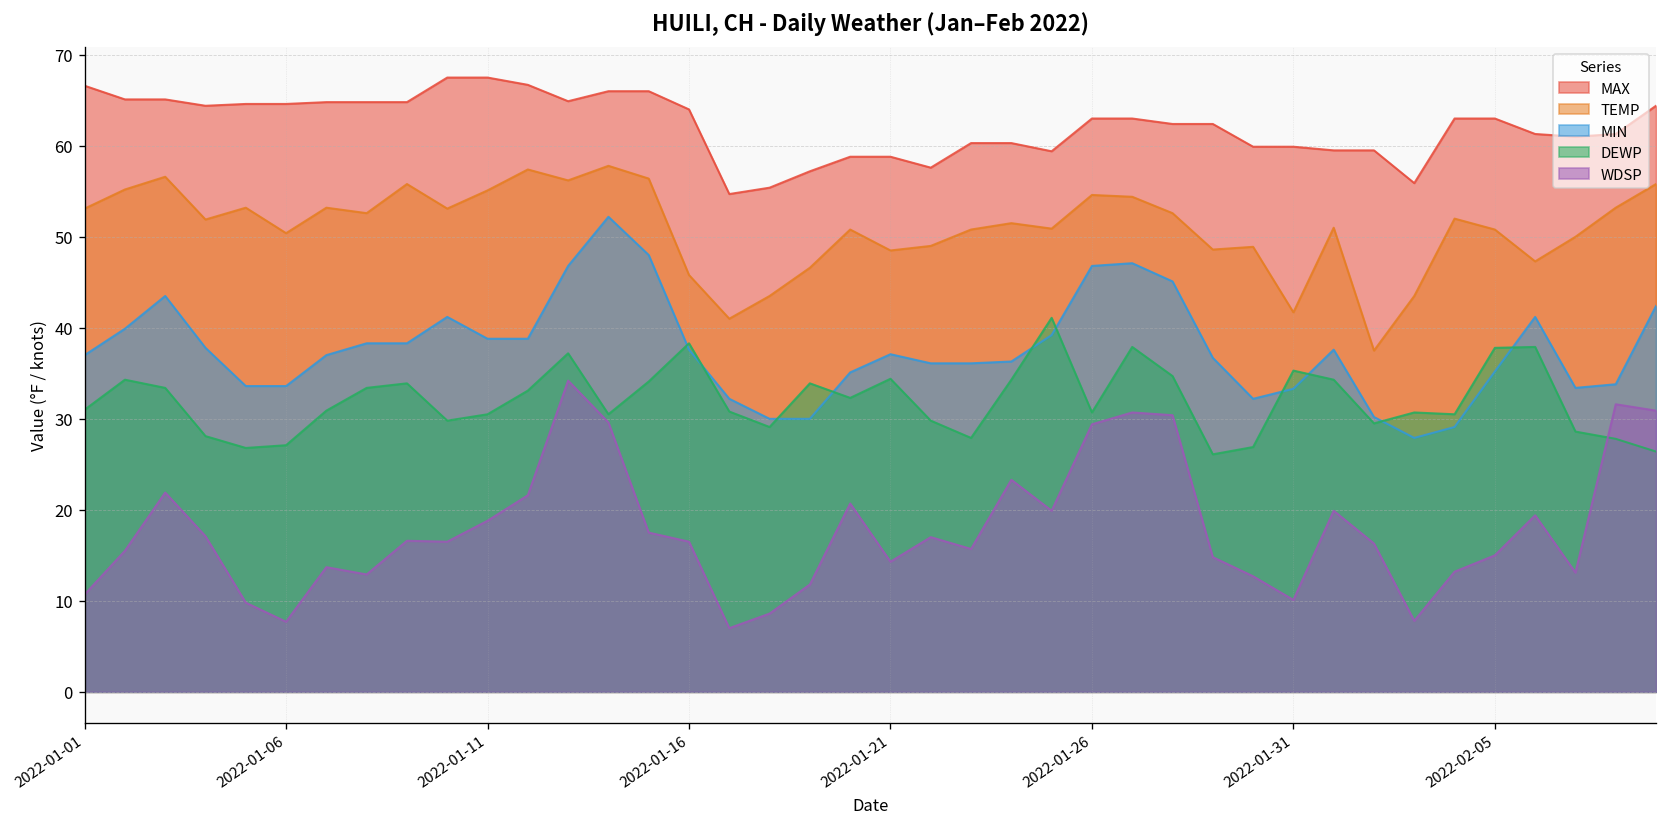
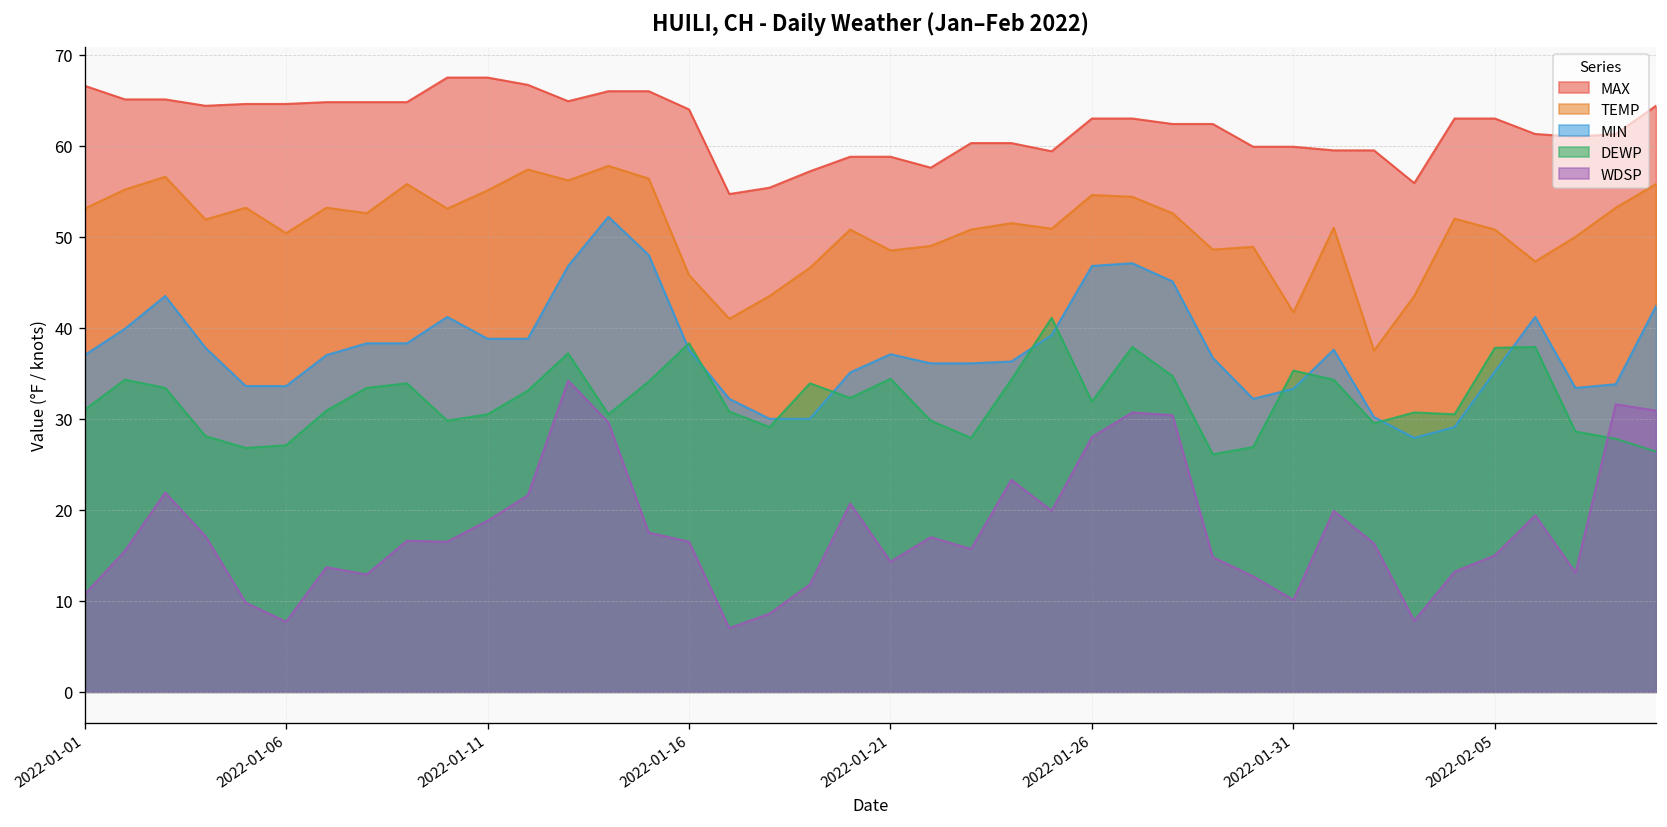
  {
    "MIN": {
      "2022-01-01": 37,
      "2022-01-06": 34,
      "2022-01-11": 39,
      "2022-01-16": 38,
      "2022-01-21": 37,
      "2022-01-26": 47,
      "2022-01-31": 33,
      "2022-02-05": 35
    },
    "DEWP": {
      "2022-01-01": 31,
      "2022-01-06": 27,
      "2022-01-11": 31,
      "2022-01-16": 38,
      "2022-01-21": 34,
-     "2022-01-26": 31,
+     "2022-01-26": 32,
      "2022-01-31": 35,
      "2022-02-05": 38
    },
    "WDSP": {
      "2022-01-01": 11,
      "2022-01-06": 8,
      "2022-01-11": 19,
      "2022-01-16": 17,
      "2022-01-21": 14,
-     "2022-01-26": 29,
+     "2022-01-26": 28,
      "2022-01-31": 10,
      "2022-02-05": 15
    }
  }
